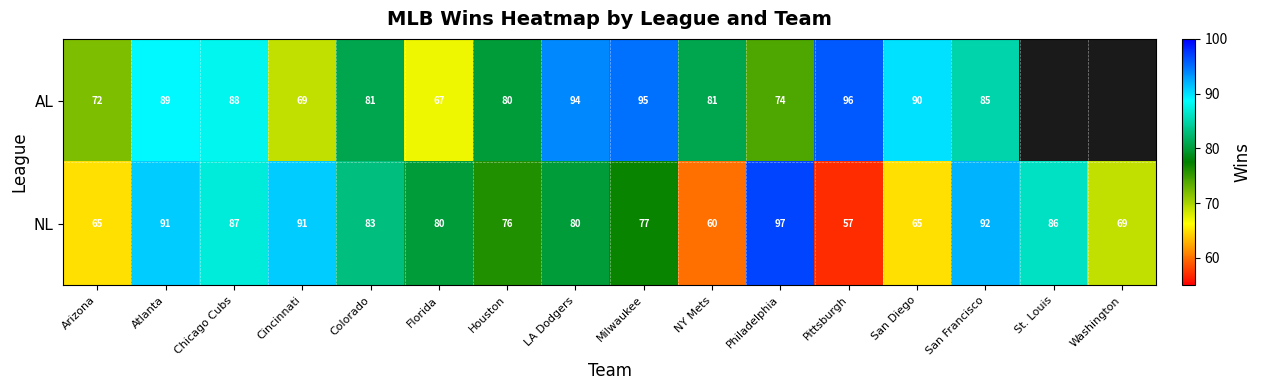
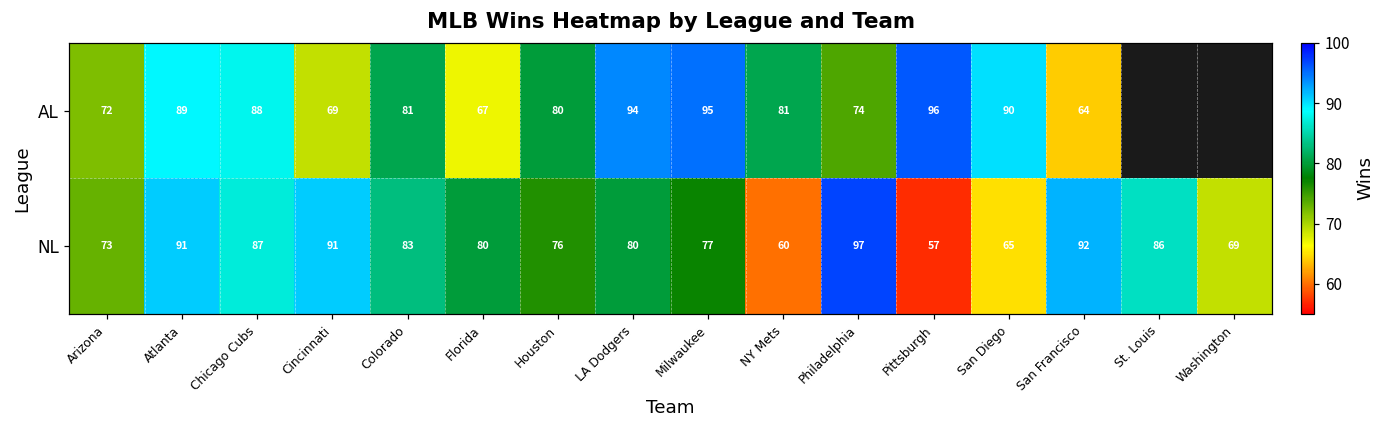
  {
    "AL": {
      "Arizona": 72,
      "Atlanta": 89,
      "Chicago Cubs": 88,
      "Cincinnati": 69,
      "Colorado": 81,
      "Florida": 67,
      "Houston": 80,
      "LA Dodgers": 94,
      "Milwaukee": 95,
      "NY Mets": 81,
      "Philadelphia": 74,
      "Pittsburgh": 96,
      "San Diego": 90,
-     "San Francisco": 85
+     "San Francisco": 64
    },
    "NL": {
-     "Arizona": 65,
+     "Arizona": 73,
      "Atlanta": 91,
      "Chicago Cubs": 87,
      "Cincinnati": 91,
      "Colorado": 83,
      "Florida": 80,
      "Houston": 76,
      "LA Dodgers": 80,
      "Milwaukee": 77,
      "NY Mets": 60,
      "Philadelphia": 97,
      "Pittsburgh": 57,
      "San Diego": 65,
      "San Francisco": 92,
      "St. Louis": 86,
      "Washington": 69
    }
  }
